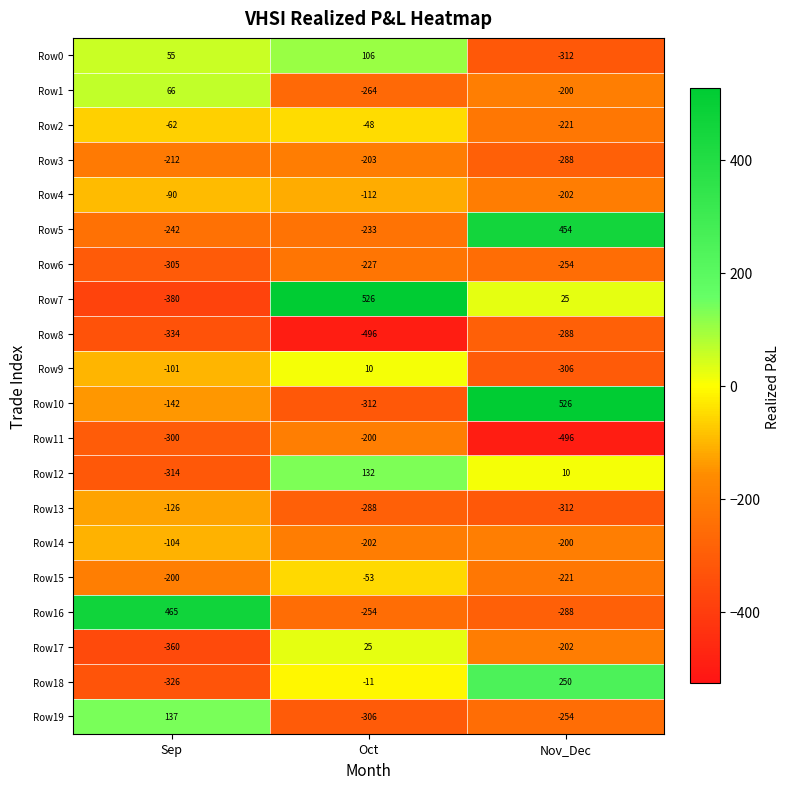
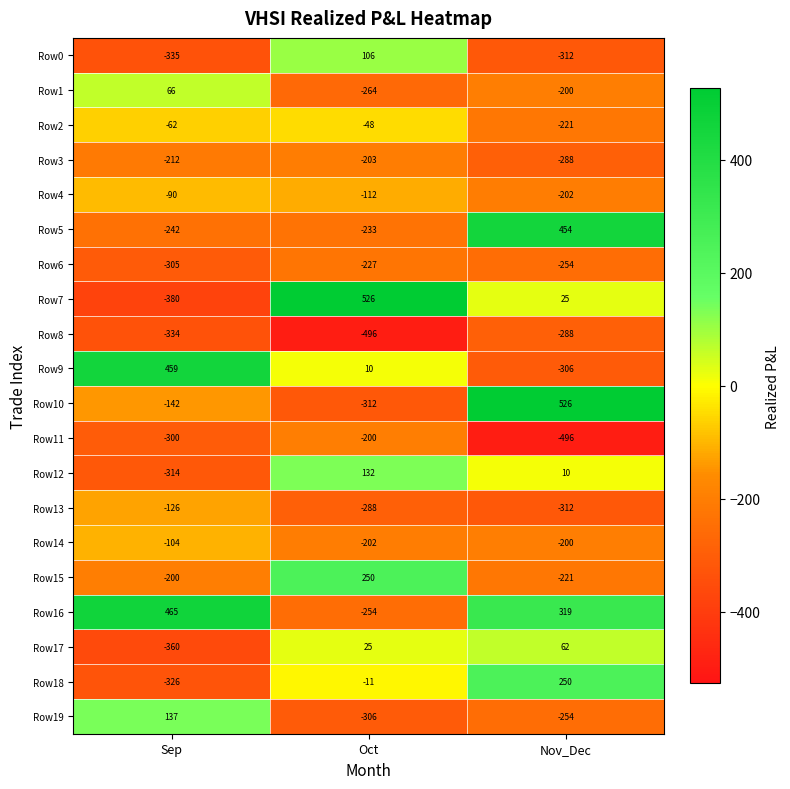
  {
    "Row0": {
-     "Sep": 55,
+     "Sep": -335,
      "Oct": 106,
      "Nov_Dec": -312
    },
    "Row1": {
      "Sep": 66,
      "Oct": -264,
      "Nov_Dec": -200
    },
    "Row2": {
      "Sep": -62,
      "Oct": -48,
      "Nov_Dec": -221
    },
    "Row3": {
      "Sep": -212,
      "Oct": -203,
      "Nov_Dec": -288
    },
    "Row4": {
      "Sep": -90,
      "Oct": -112,
      "Nov_Dec": -202
    },
    "Row5": {
      "Sep": -242,
      "Oct": -233,
      "Nov_Dec": 454
    },
    "Row6": {
      "Sep": -305,
      "Oct": -227,
      "Nov_Dec": -254
    },
    "Row7": {
      "Sep": -380,
      "Oct": 526,
      "Nov_Dec": 25
    },
    "Row8": {
      "Sep": -334,
      "Oct": -496,
      "Nov_Dec": -288
    },
    "Row9": {
-     "Sep": -101,
+     "Sep": 459,
      "Oct": 10,
      "Nov_Dec": -306
    },
    "Row10": {
      "Sep": -142,
      "Oct": -312,
      "Nov_Dec": 526
    },
    "Row11": {
      "Sep": -300,
      "Oct": -200,
      "Nov_Dec": -496
    },
    "Row12": {
      "Sep": -314,
      "Oct": 132,
      "Nov_Dec": 10
    },
    "Row13": {
      "Sep": -126,
      "Oct": -288,
      "Nov_Dec": -312
    },
    "Row14": {
      "Sep": -104,
      "Oct": -202,
      "Nov_Dec": -200
    },
    "Row15": {
      "Sep": -200,
-     "Oct": -53,
+     "Oct": 250,
      "Nov_Dec": -221
    },
    "Row16": {
      "Sep": 465,
      "Oct": -254,
-     "Nov_Dec": -288
+     "Nov_Dec": 319
    },
    "Row17": {
      "Sep": -360,
      "Oct": 25,
-     "Nov_Dec": -202
+     "Nov_Dec": 62
    },
    "Row18": {
      "Sep": -326,
      "Oct": -11,
      "Nov_Dec": 250
    },
    "Row19": {
      "Sep": 137,
      "Oct": -306,
      "Nov_Dec": -254
    }
  }
